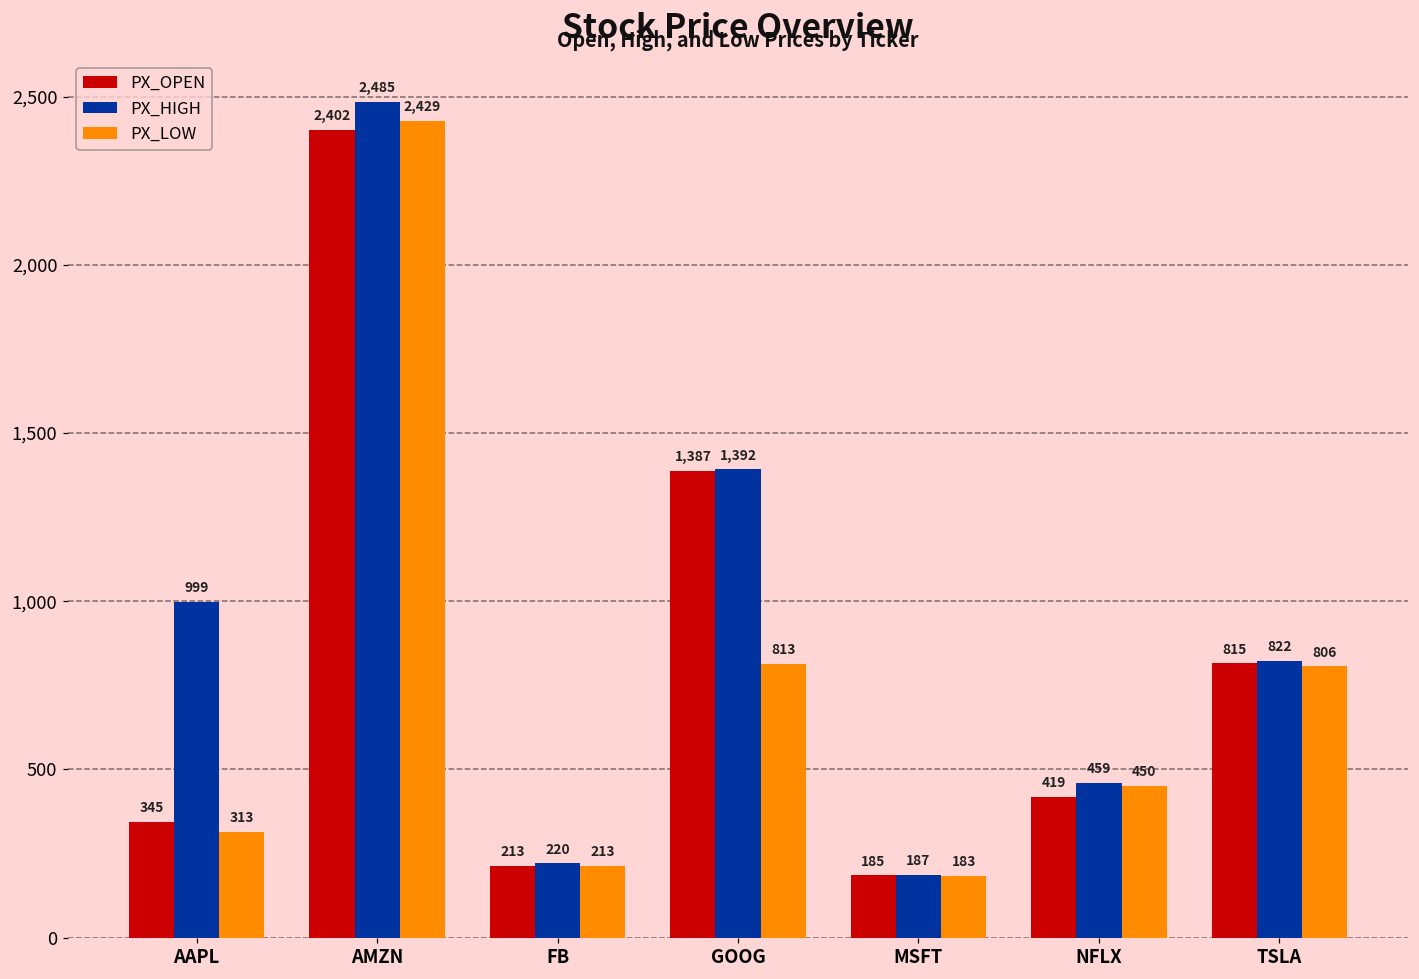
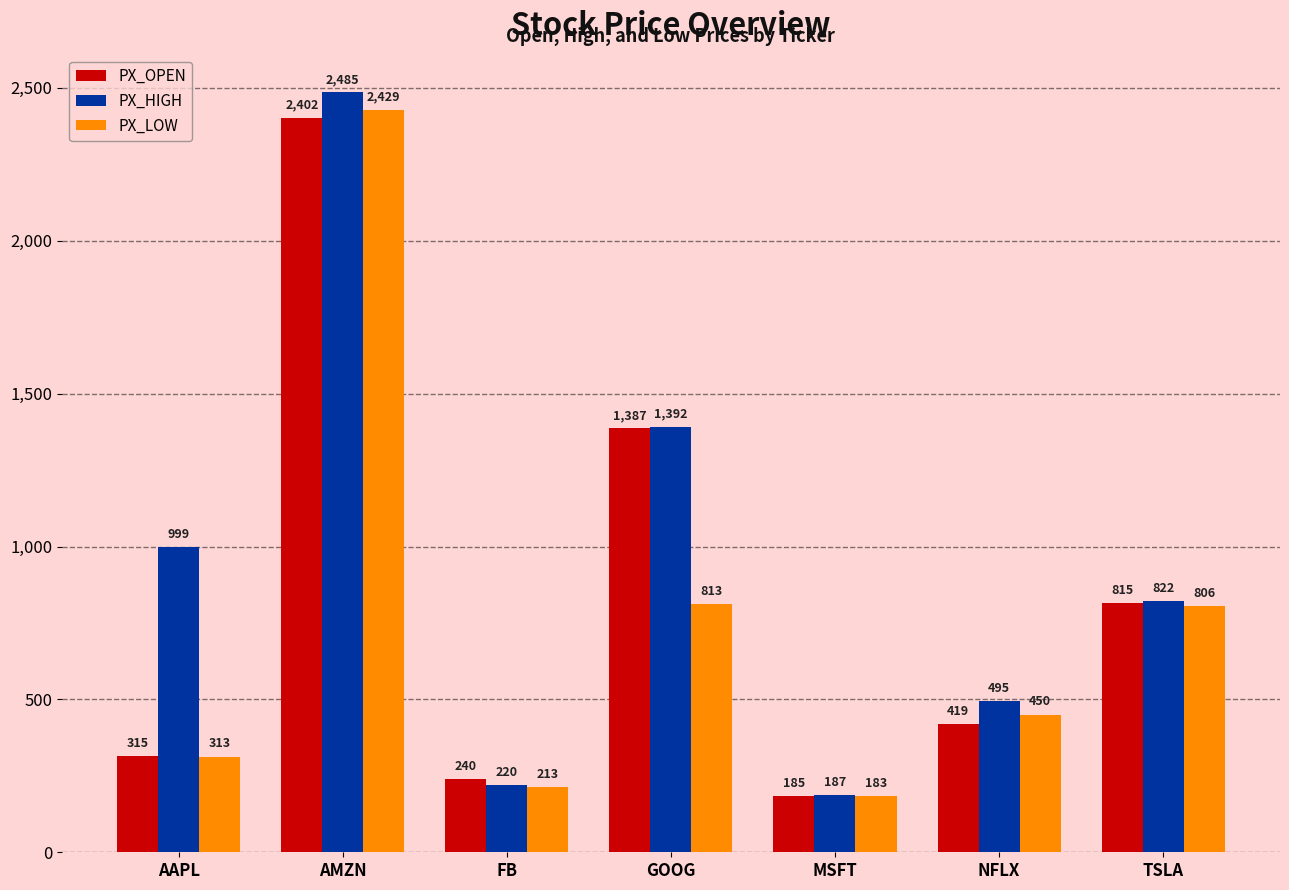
  {
    "PX_OPEN": {
-     "AAPL": "345",
+     "AAPL": "315",
      "AMZN": "2,402",
-     "FB": "213",
+     "FB": "240",
      "GOOG": "1,387",
      "MSFT": "185",
      "NFLX": "419",
      "TSLA": "815"
    },
    "PX_HIGH": {
      "AAPL": "999",
      "AMZN": "2,485",
      "FB": "220",
      "GOOG": "1,392",
      "MSFT": "187",
-     "NFLX": "459",
+     "NFLX": "495",
      "TSLA": "822"
    },
    "PX_LOW": {
      "AAPL": "313",
      "AMZN": "2,429",
      "FB": "213",
      "GOOG": "813",
      "MSFT": "183",
      "NFLX": "450",
      "TSLA": "806"
    }
  }
